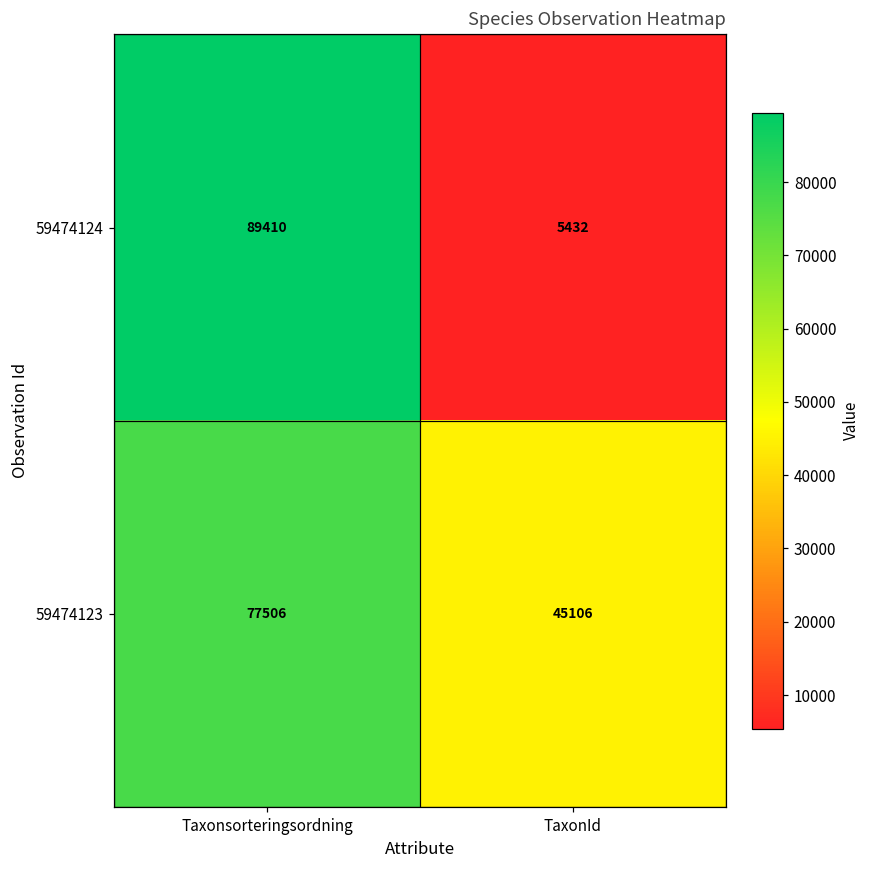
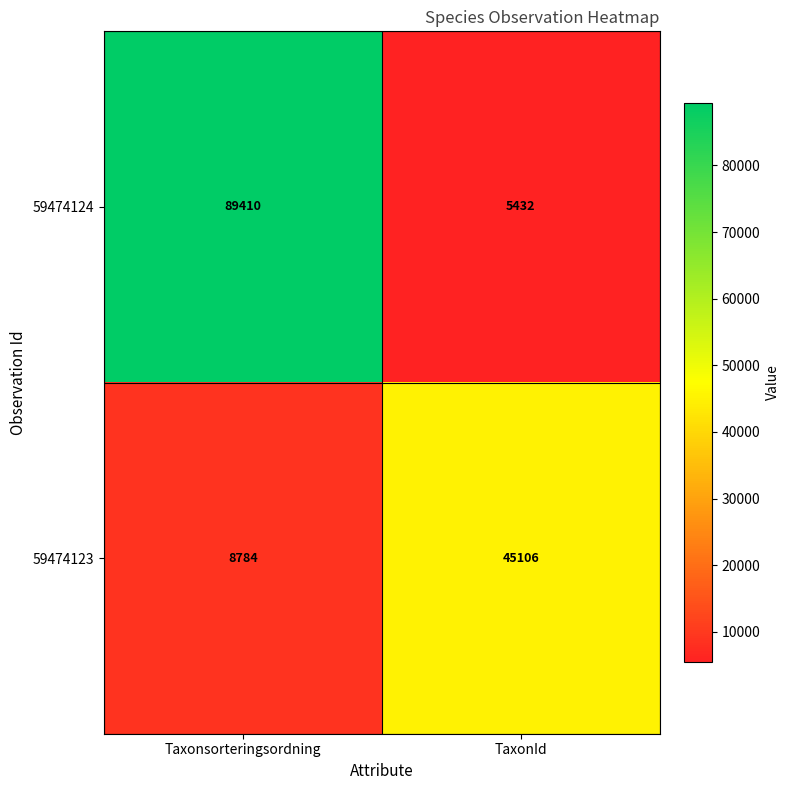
  {
    "59474124": {
      "Taxonsorteringsordning": 89410,
      "TaxonId": 5432
    },
    "59474123": {
-     "Taxonsorteringsordning": 77506,
+     "Taxonsorteringsordning": 8784,
      "TaxonId": 45106
    }
  }
